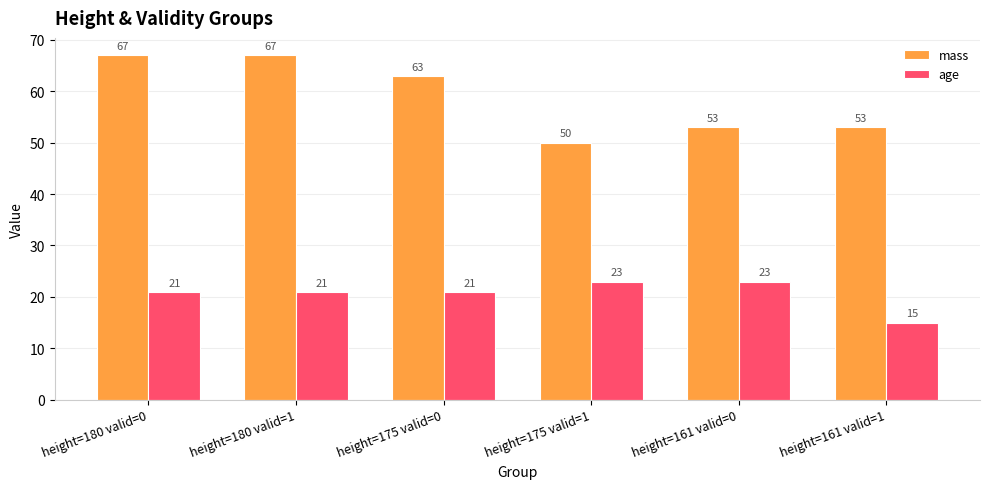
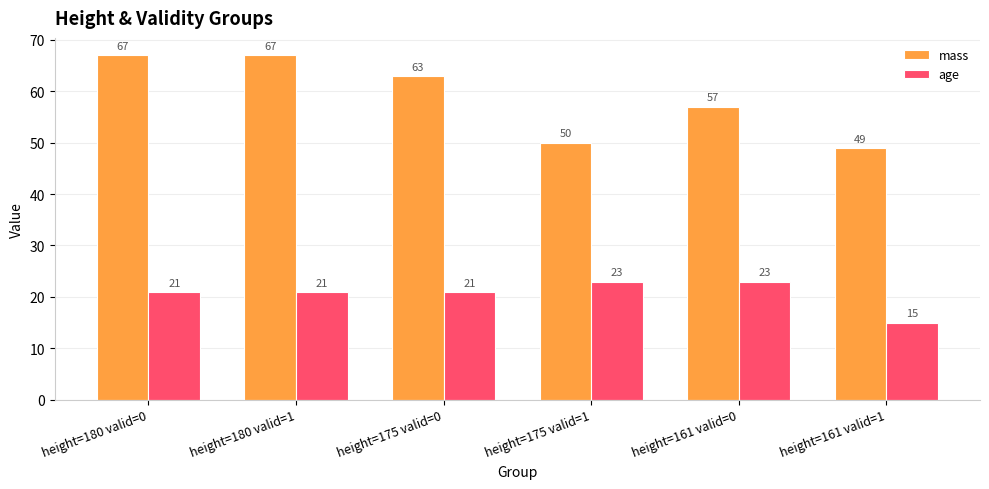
  {
    "mass": {
      "height=180 valid=0": 67,
      "height=180 valid=1": 67,
      "height=175 valid=0": 63,
      "height=175 valid=1": 50,
-     "height=161 valid=0": 53,
-     "height=161 valid=1": 53
+     "height=161 valid=0": 57,
+     "height=161 valid=1": 49
    },
    "age": {
      "height=180 valid=0": 21,
      "height=180 valid=1": 21,
      "height=175 valid=0": 21,
      "height=175 valid=1": 23,
      "height=161 valid=0": 23,
      "height=161 valid=1": 15
    }
  }
